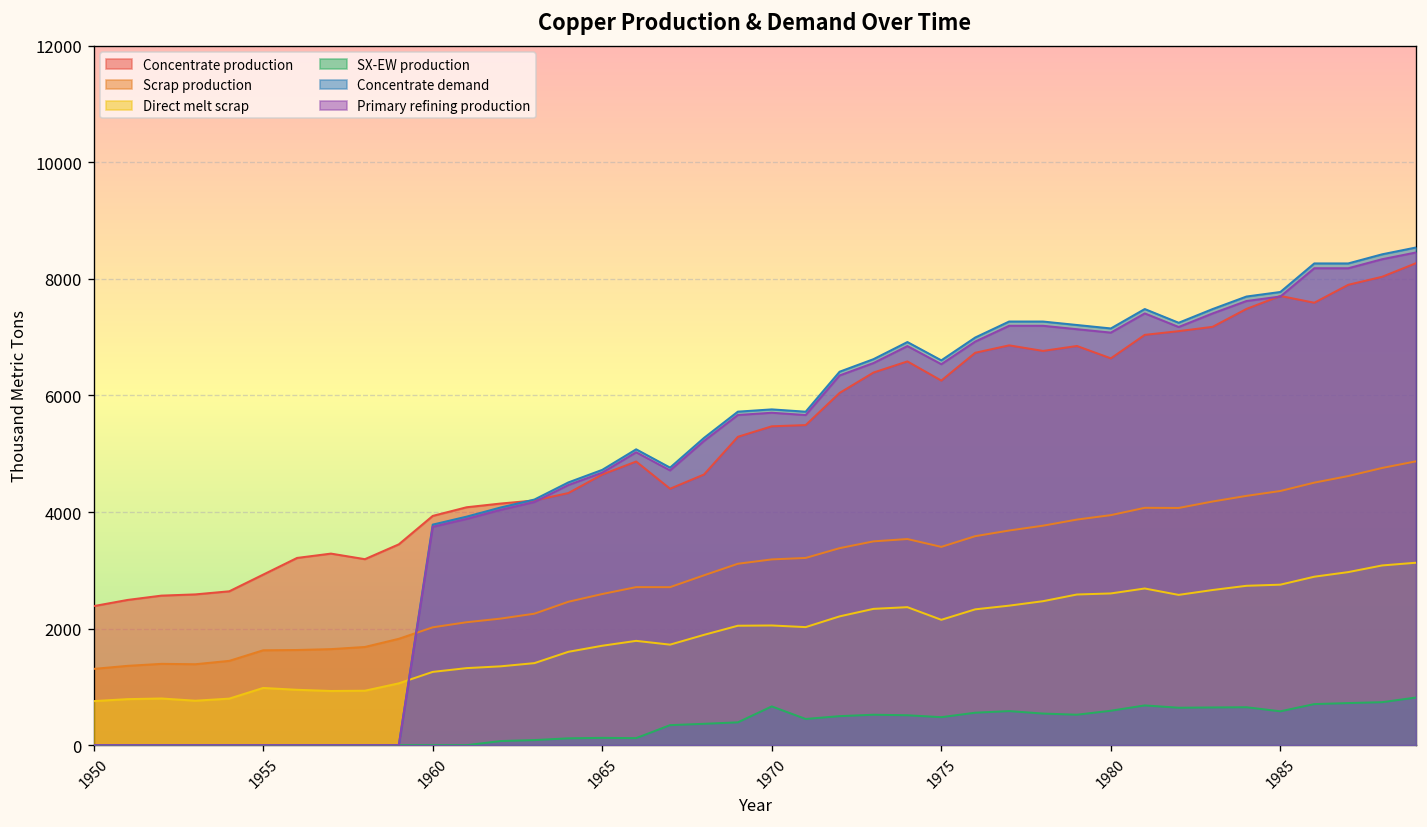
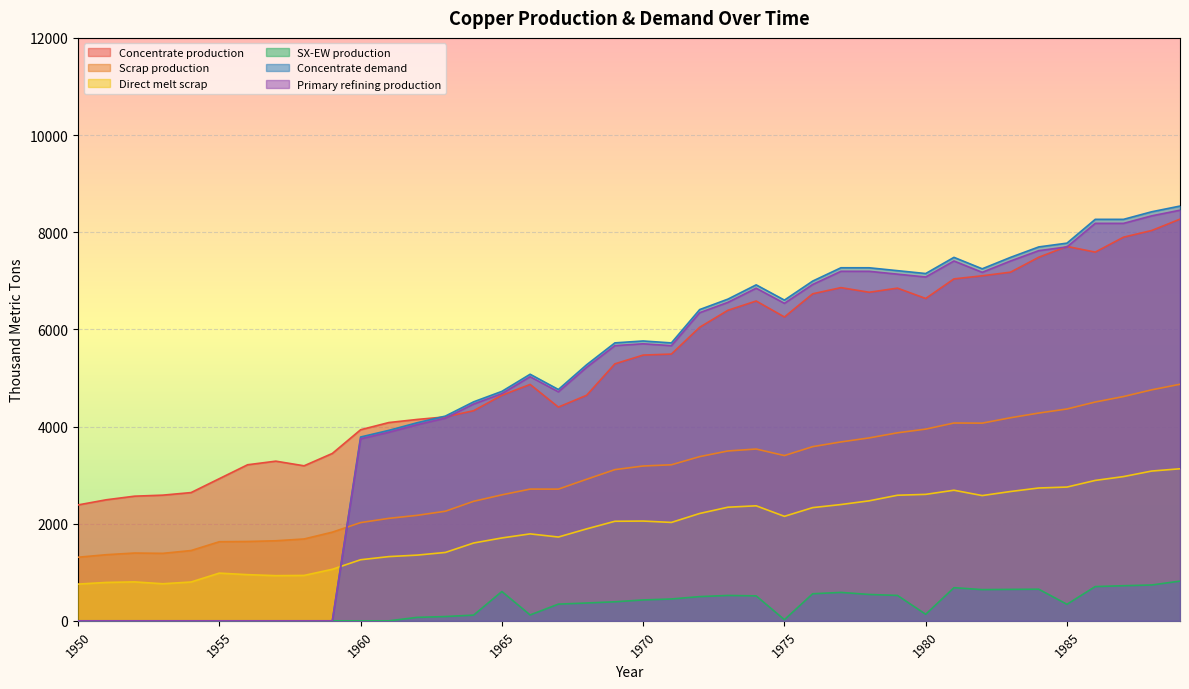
  {
    "SX-EW production": {
      "1960": 0,
-     "1965": 100,
-     "1970": 700,
-     "1975": 500,
-     "1980": 600,
-     "1985": 600
+     "1965": 600,
+     "1970": 400,
+     "1975": 0,
+     "1980": 100,
+     "1985": 300
    },
    "Concentrate demand": {
      "1970": 5800,
      "1975": 6600,
      "1980": 7100,
      "1985": 7800
    },
    "Primary refining production": {
      "1970": 5700,
      "1975": 6500,
      "1980": 7100
    }
  }
